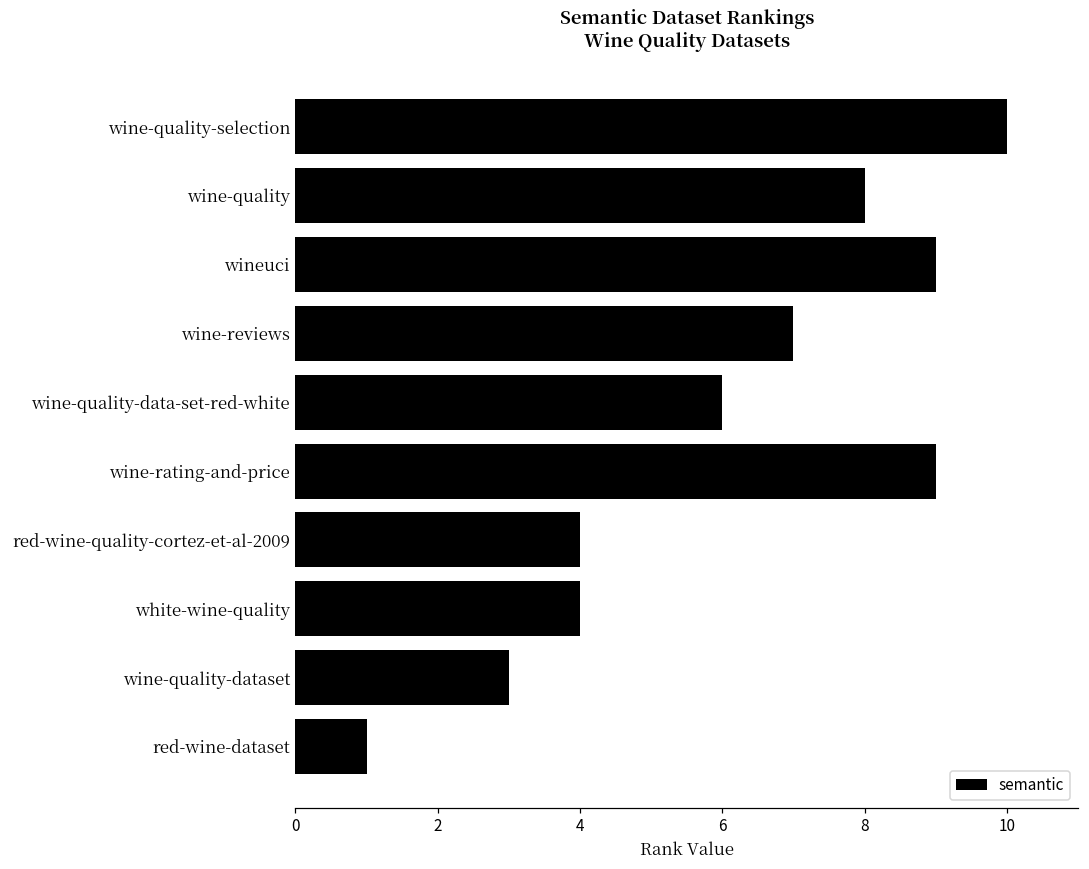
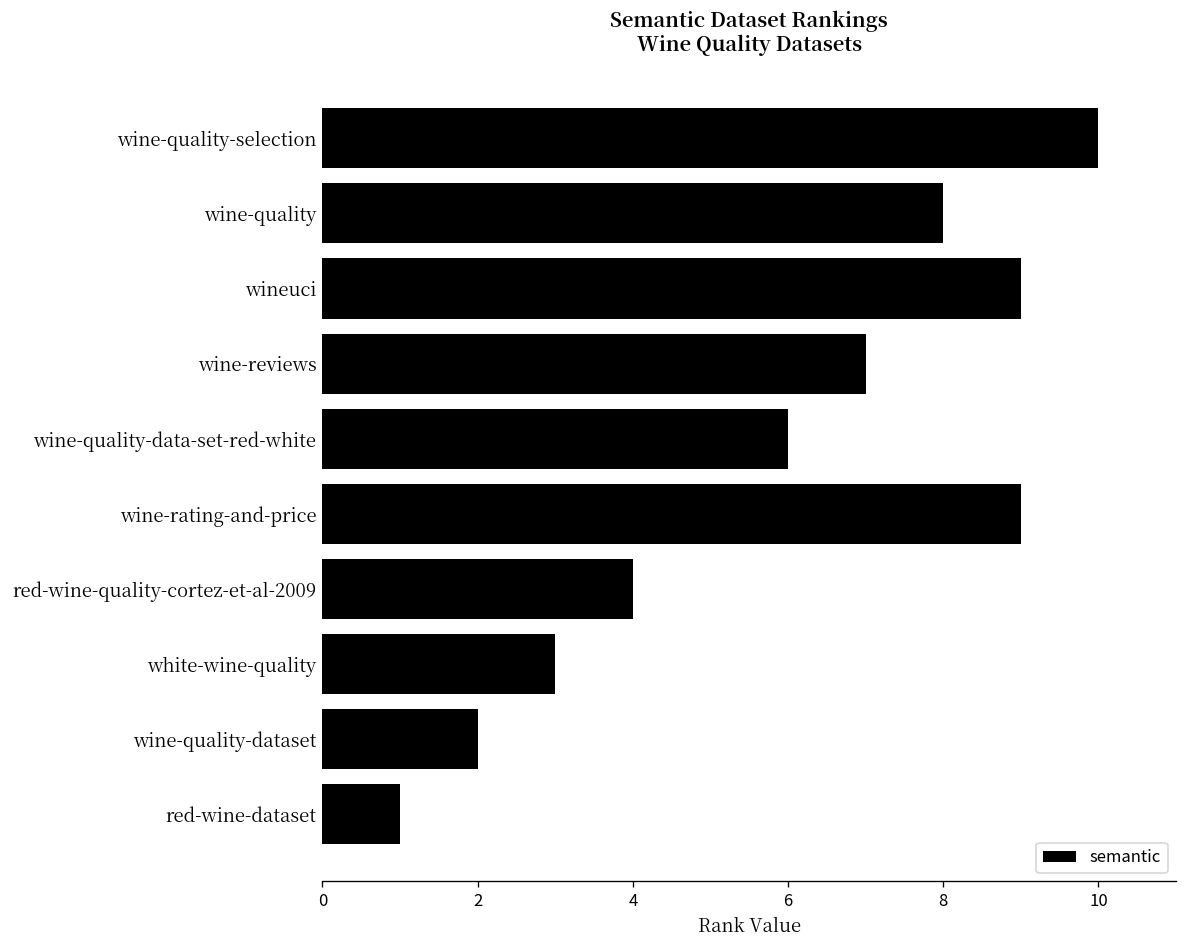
  {
    "wine-quality-selection": 10,
    "wine-quality": 8,
    "wineuci": 9,
    "wine-reviews": 7,
    "wine-quality-data-set-red-white": 6,
    "wine-rating-and-price": 9,
    "red-wine-quality-cortez-et-al-2009": 4,
-   "white-wine-quality": 4,
-   "wine-quality-dataset": 3,
+   "white-wine-quality": 3,
+   "wine-quality-dataset": 2,
    "red-wine-dataset": 1
  }
